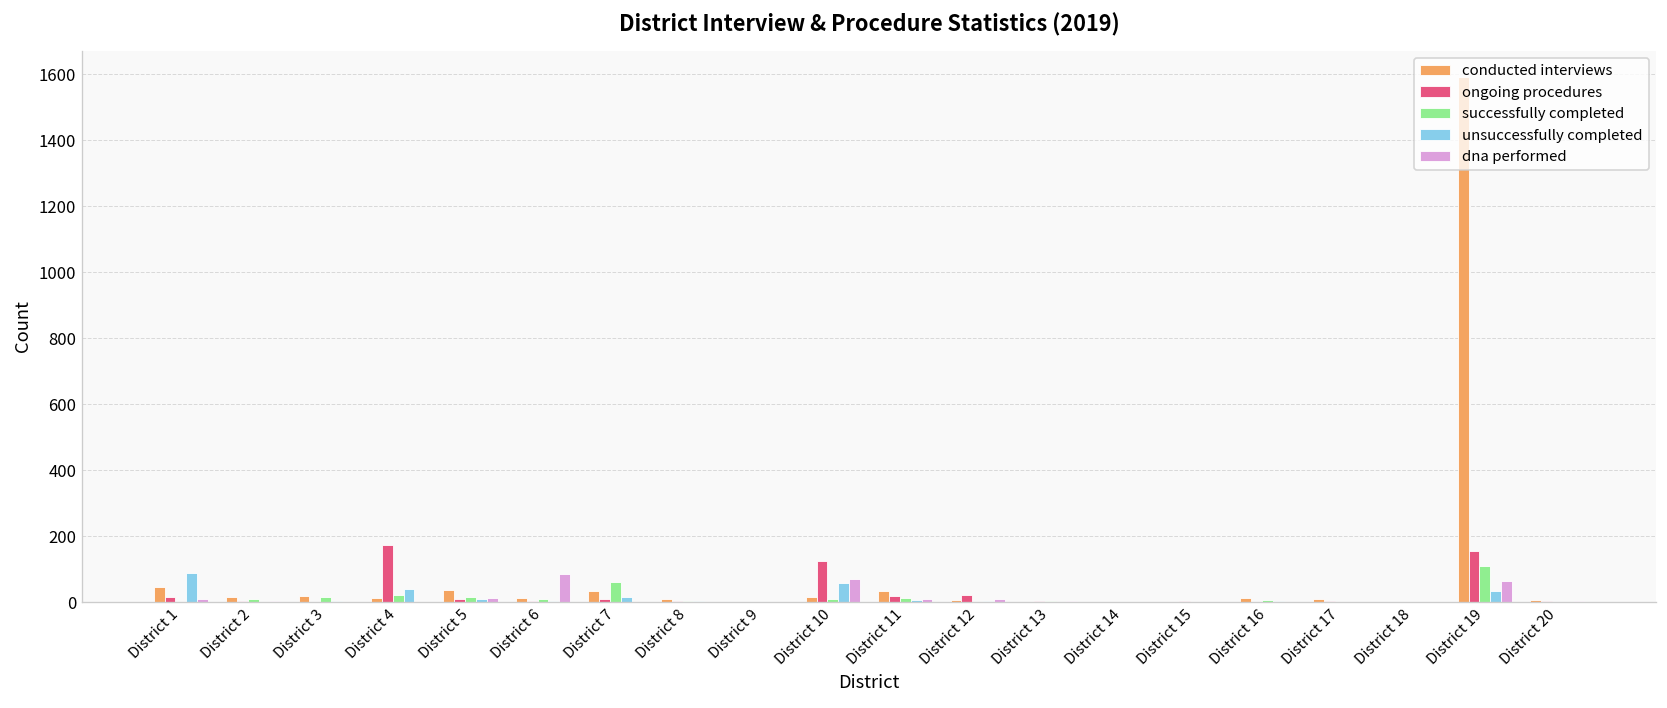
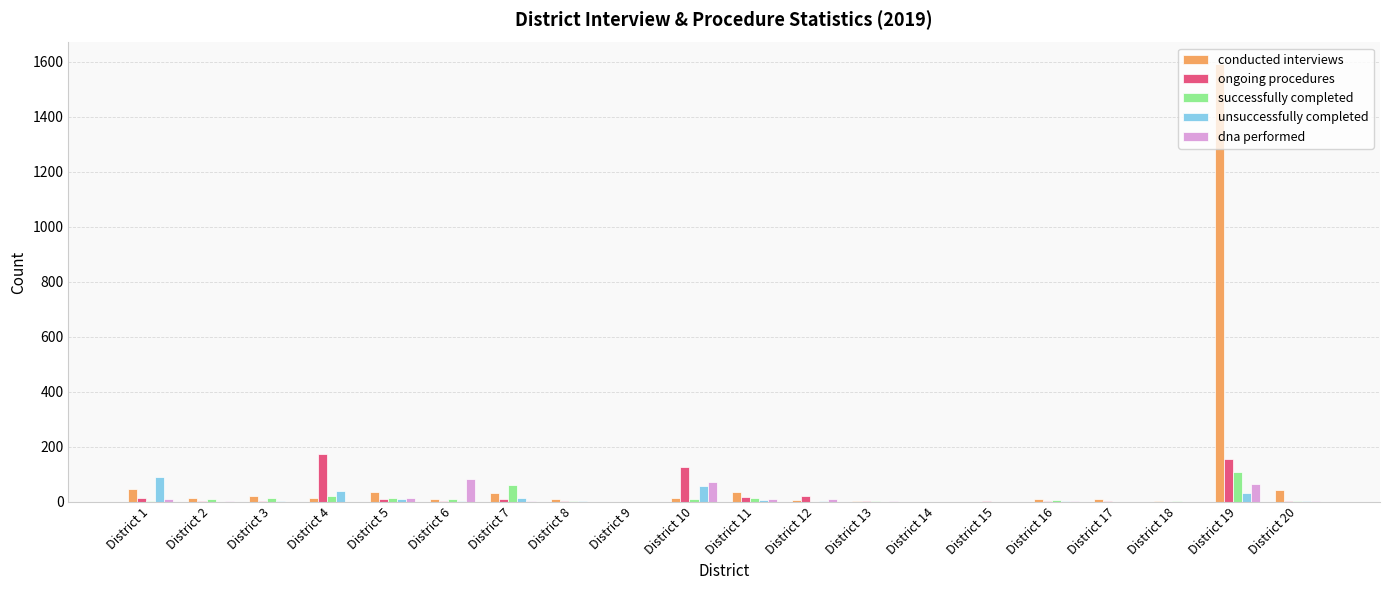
  {
    "conducted interviews": {
      "District 1": 50,
      "District 2": 10,
      "District 3": 20,
      "District 4": 10,
      "District 5": 40,
      "District 6": 10,
      "District 7": 30,
      "District 9": 0,
      "District 10": 20,
      "District 11": 30,
      "District 14": 0,
      "District 15": 0,
      "District 16": 10,
-     "District 20": 10
+     "District 20": 40
    },
    "ongoing procedures": {
      "District 1": 20,
      "District 4": 170,
      "District 5": 10,
      "District 9": 0,
      "District 10": 130,
      "District 11": 20,
      "District 12": 20,
      "District 14": 0,
      "District 18": 0,
      "District 19": 160
    },
    "successfully completed": {
      "District 3": 20,
      "District 4": 20,
      "District 5": 10,
      "District 7": 60,
      "District 9": 0,
      "District 11": 10,
      "District 12": 0,
      "District 14": 0,
      "District 15": 0,
      "District 17": 0,
      "District 19": 110
    },
    "unsuccessfully completed": {
      "District 1": 90,
      "District 2": 0,
      "District 4": 40,
      "District 5": 10,
      "District 7": 10,
      "District 9": 0,
      "District 10": 60,
      "District 13": 0,
      "District 14": 0,
      "District 15": 0,
      "District 17": 0,
      "District 18": 0,
      "District 19": 30
    },
    "dna performed": {
      "District 1": 10,
      "District 3": 0,
      "District 4": 0,
      "District 5": 10,
      "District 6": 80,
      "District 8": 0,
      "District 9": 0,
      "District 10": 70,
      "District 14": 0,
      "District 15": 0,
      "District 17": 0,
      "District 18": 0,
      "District 19": 60
    }
  }
